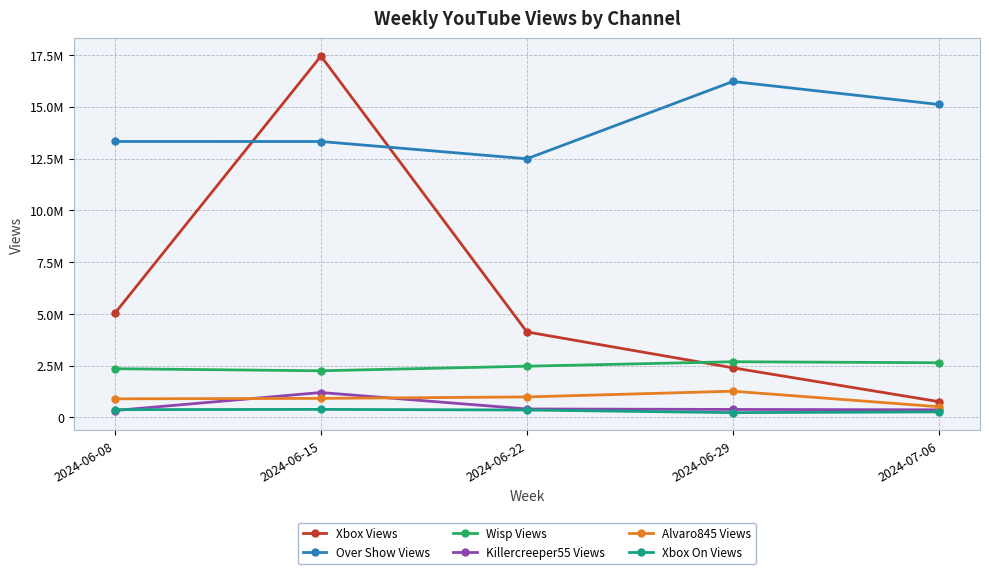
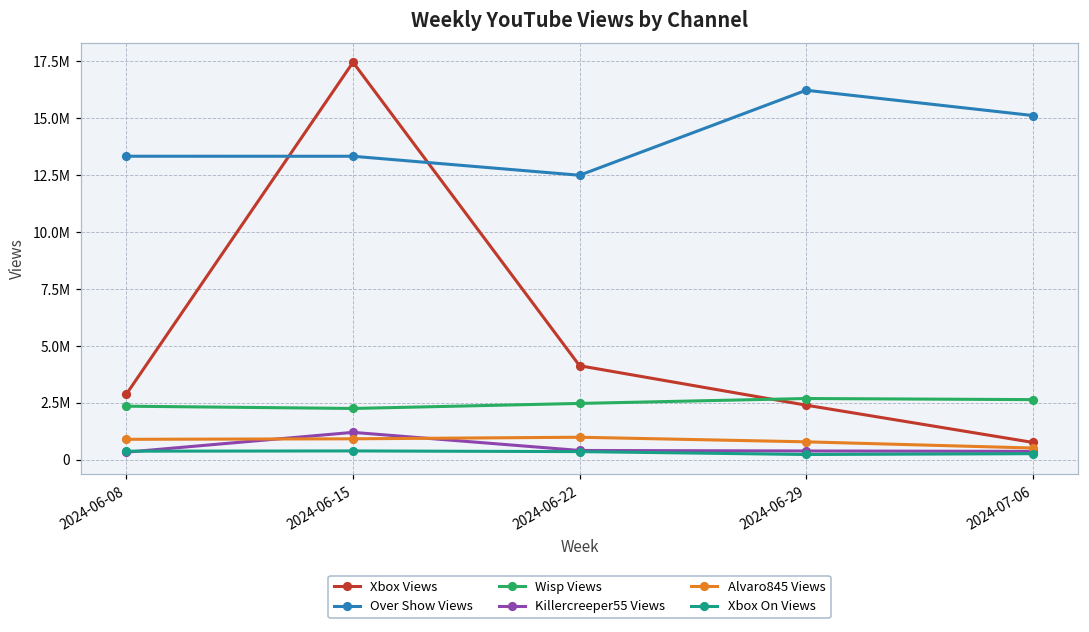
  {
    "Xbox Views": {
-     "2024-06-08": 5000000,
+     "2024-06-08": 2900000,
      "2024-06-15": 17400000,
      "2024-06-22": 4100000,
      "2024-06-29": 2400000,
      "2024-07-06": 800000
    },
    "Over Show Views": {
      "2024-06-08": 13300000,
      "2024-06-15": 13300000,
      "2024-06-22": 12500000,
      "2024-06-29": 16200000,
      "2024-07-06": 15100000
    },
    "Killercreeper55 Views": {
      "2024-06-15": 1200000,
      "2024-06-29": 400000
    },
    "Alvaro845 Views": {
      "2024-06-08": 900000,
      "2024-06-15": 900000,
      "2024-06-22": 1000000,
-     "2024-06-29": 1300000,
+     "2024-06-29": 800000,
      "2024-07-06": 500000
    }
  }
